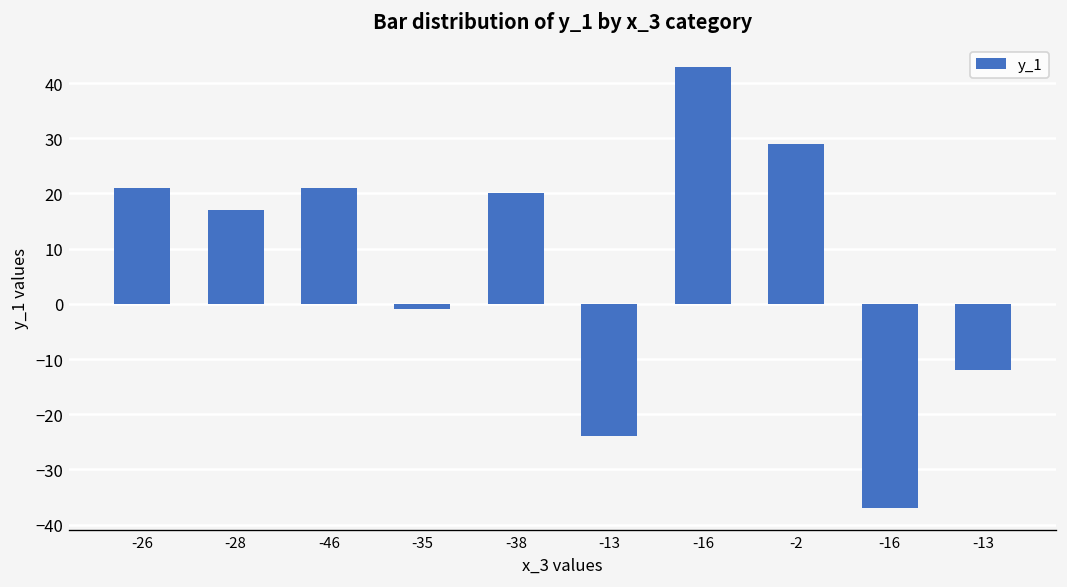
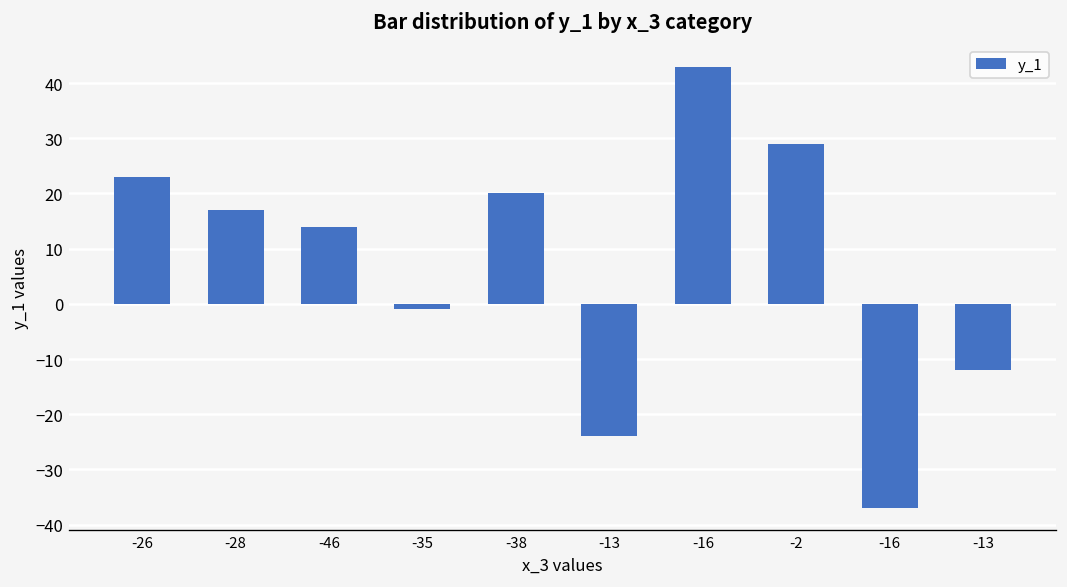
  {
-   "-26": 21,
+   "-26": 23,
    "-28": 17,
-   "-46": 21,
+   "-46": 14,
    "-35": -1,
    "-38": 20,
    "-2": 29
  }
